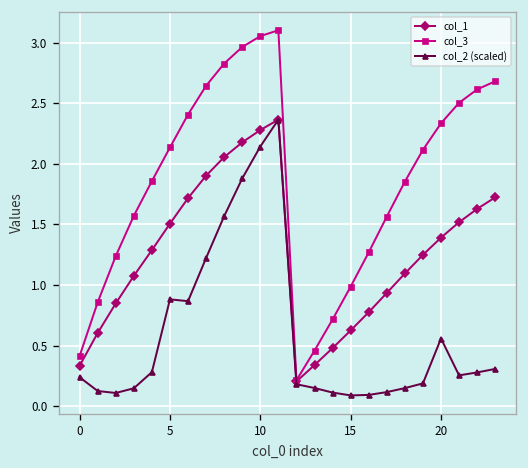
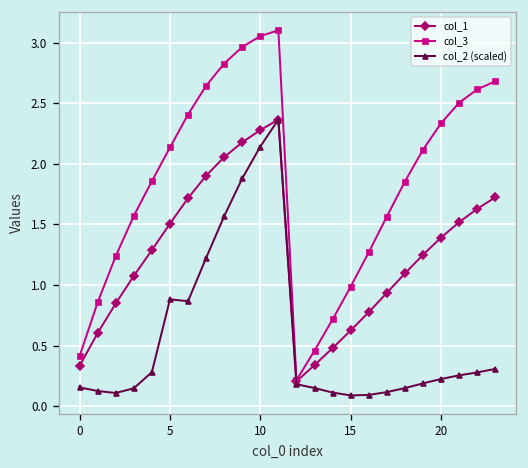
  {
    "col_2 (scaled)": {
-     "0": 0.24,
+     "0": 0.16,
      "5": 0.88,
      "10": 2.14,
      "15": 0.09,
-     "20": 0.56
+     "20": 0.22
    }
  }
